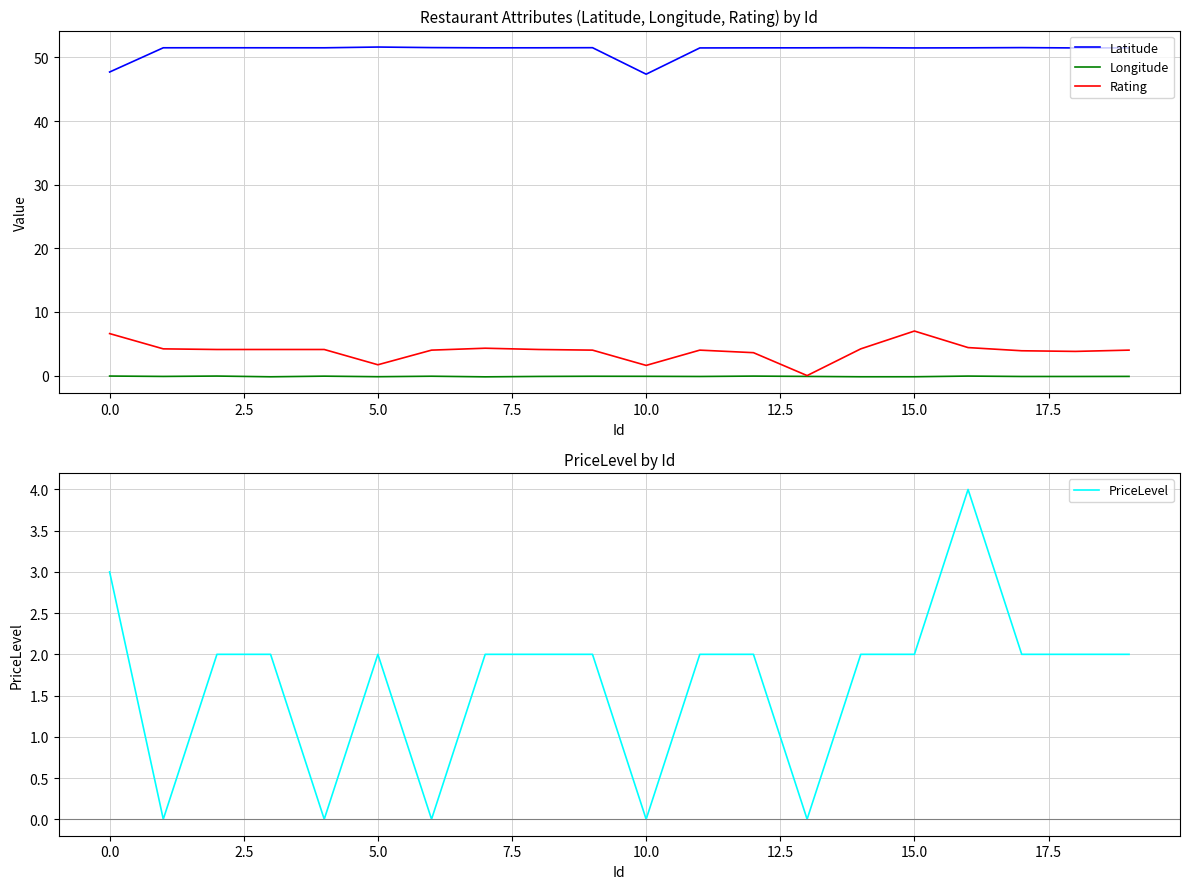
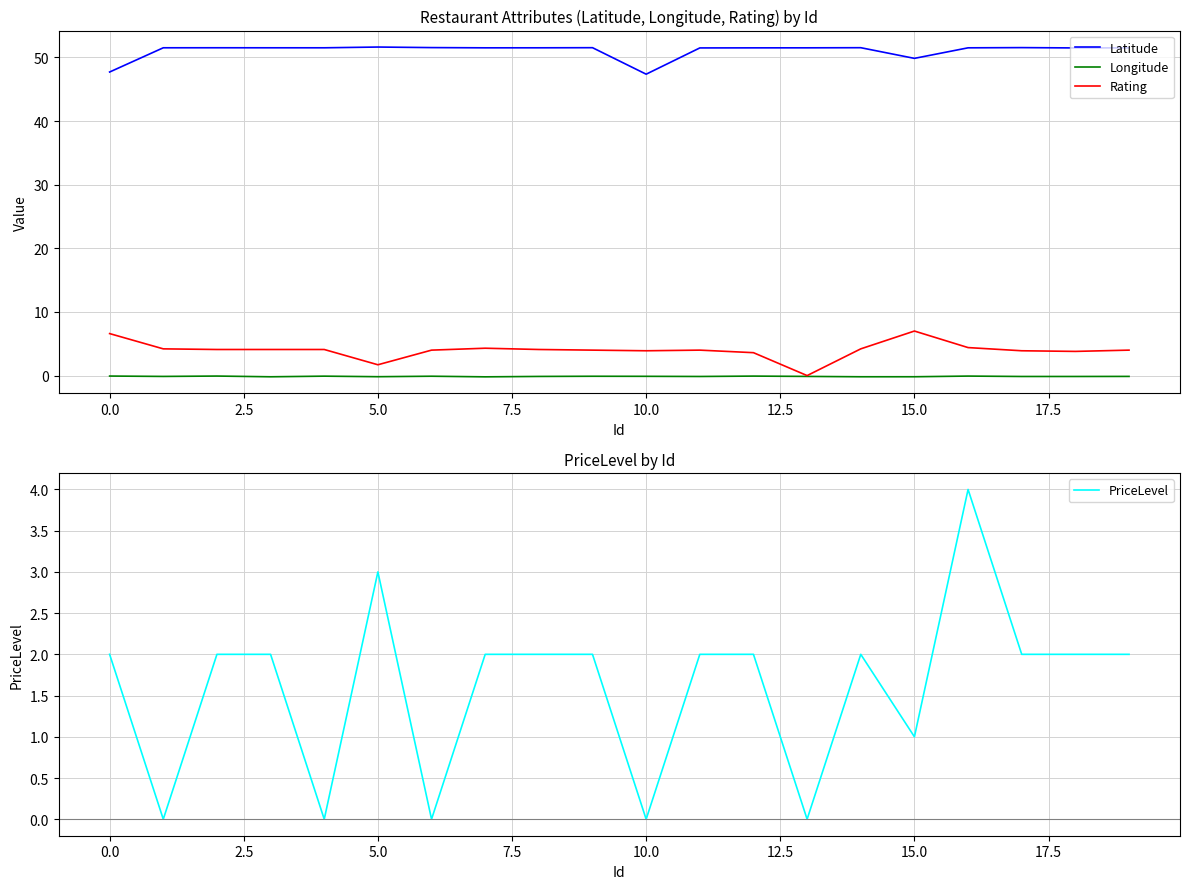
  {
    "Restaurant Attributes (Latitude, Longitude, Rating) by Id": {
      "Latitude": {
        "0.0": 48,
        "5.0": 52,
        "10.0": 47,
-       "15.0": 51
+       "15.0": 50
      },
      "Longitude": {
        "0.0": 0,
        "5.0": 0,
        "10.0": 0,
        "15.0": 0
      },
      "Rating": {
        "0.0": 7,
        "5.0": 2,
-       "10.0": 2,
+       "10.0": 4,
        "15.0": 7
      }
    },
    "PriceLevel by Id": {
-     "0.0": 3,
-     "5.0": 2,
+     "0.0": 2,
+     "5.0": 3,
      "10.0": 0,
-     "15.0": 2
+     "15.0": 1
    }
  }
